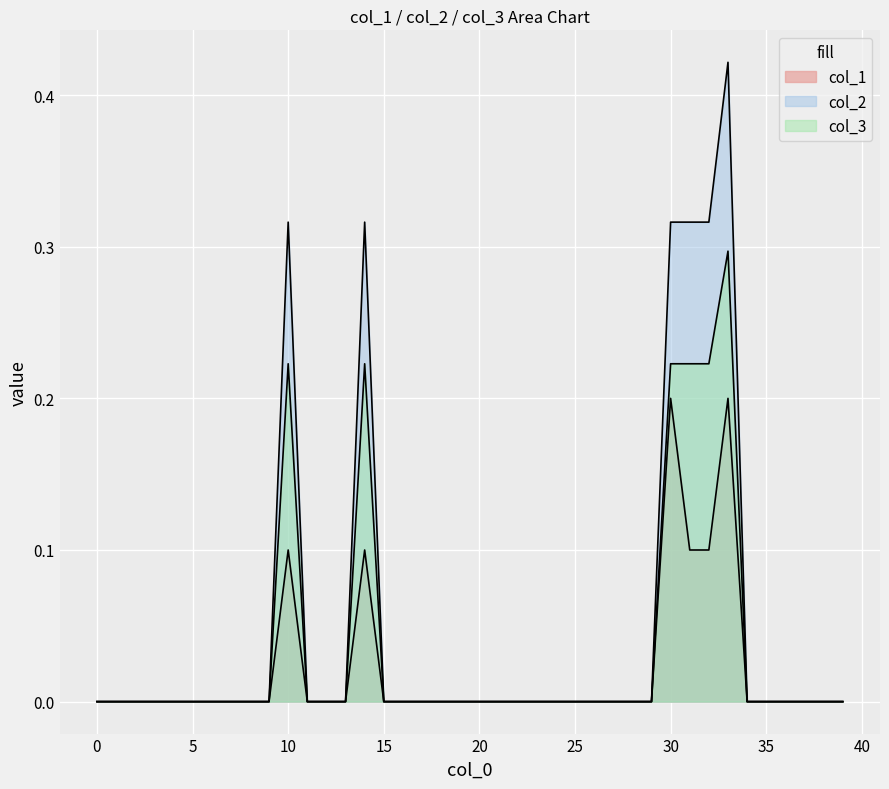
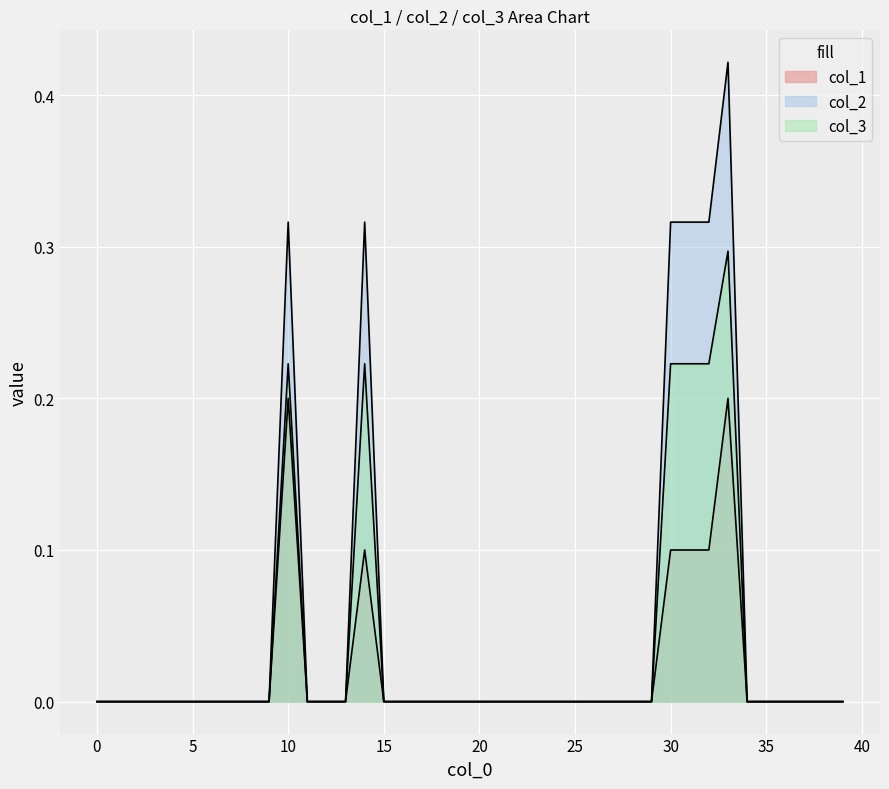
  {
    "col_1": {
-     "10": 0.1,
-     "30": 0.2
+     "10": 0.2,
+     "30": 0.1
    }
  }
